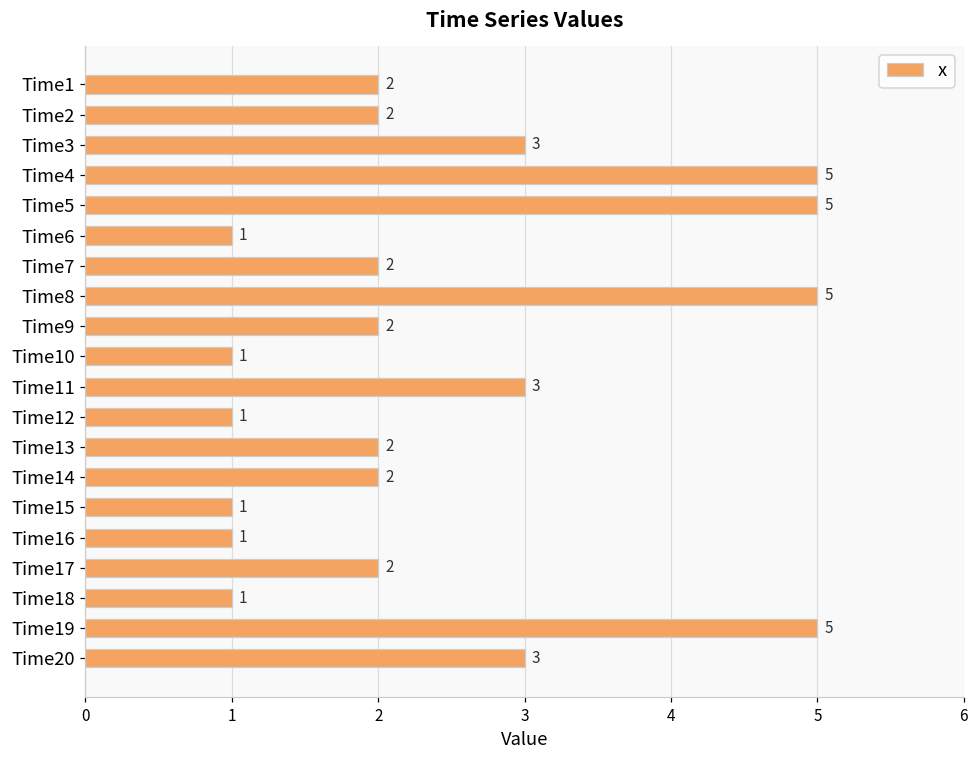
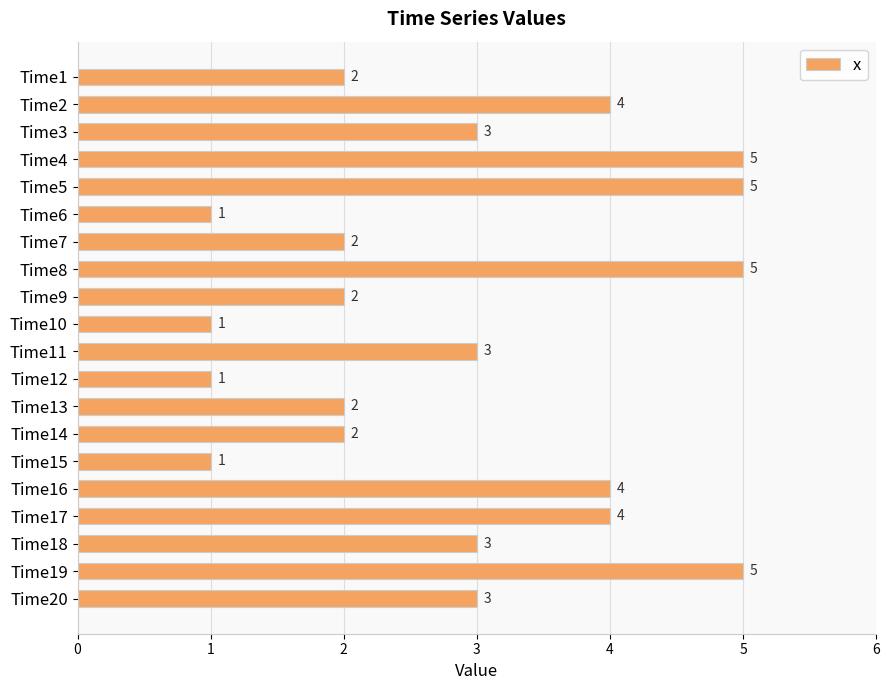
  {
    "Time1": 2,
-   "Time2": 2,
+   "Time2": 4,
    "Time3": 3,
    "Time4": 5,
    "Time5": 5,
    "Time6": 1,
    "Time7": 2,
    "Time8": 5,
    "Time9": 2,
    "Time10": 1,
    "Time11": 3,
    "Time12": 1,
    "Time13": 2,
    "Time14": 2,
    "Time15": 1,
-   "Time16": 1,
-   "Time17": 2,
-   "Time18": 1,
+   "Time16": 4,
+   "Time17": 4,
+   "Time18": 3,
    "Time19": 5,
    "Time20": 3
  }
